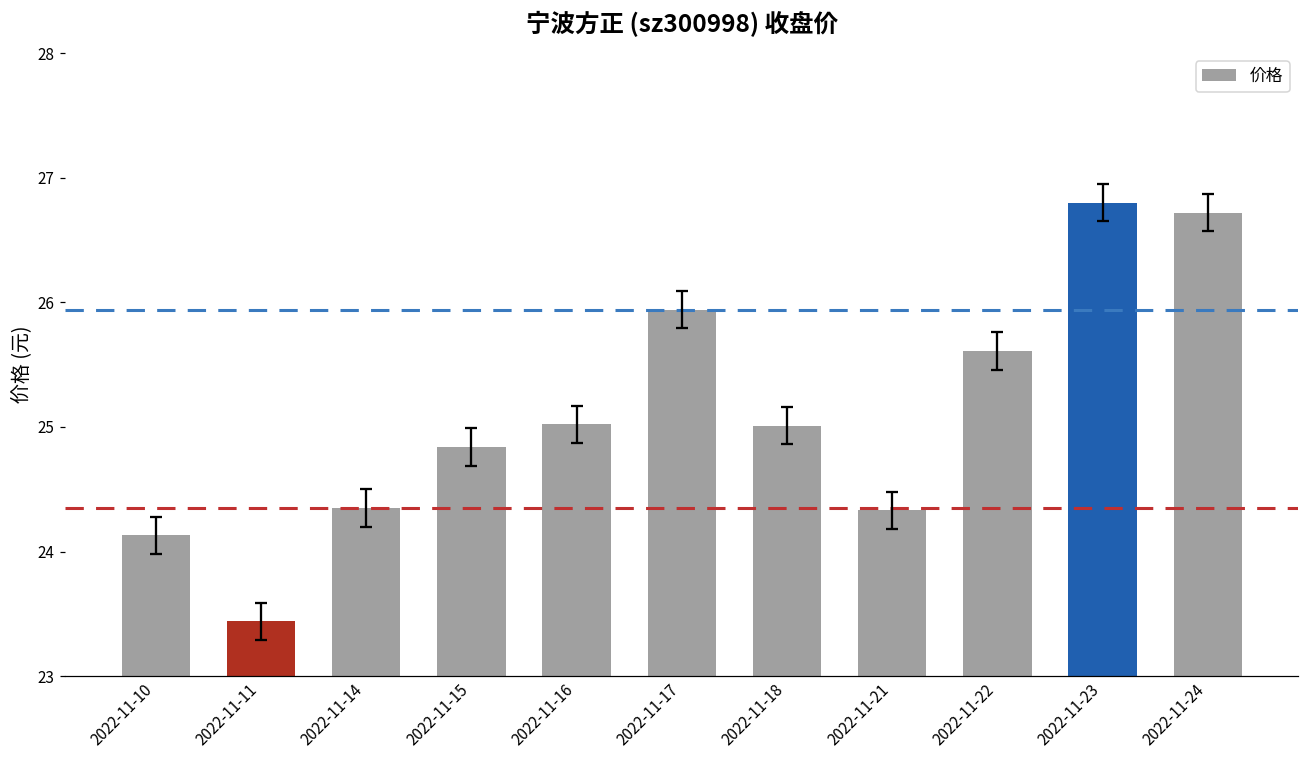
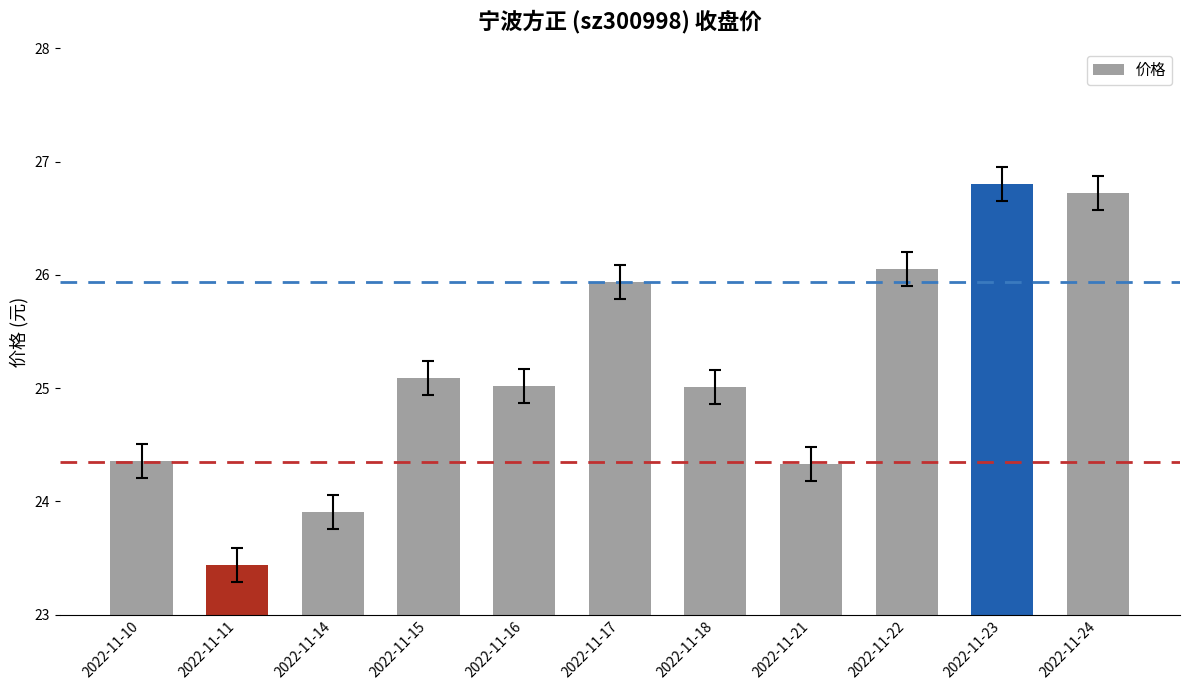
  {
    "价格": {
-     "2022-11-10": 24.13,
+     "2022-11-10": 24.36,
      "2022-11-11": 23.44,
-     "2022-11-14": 24.35,
-     "2022-11-15": 24.84,
+     "2022-11-14": 23.91,
+     "2022-11-15": 25.09,
      "2022-11-16": 25.02,
      "2022-11-17": 25.94,
      "2022-11-18": 25.01,
      "2022-11-21": 24.33,
-     "2022-11-22": 25.61,
+     "2022-11-22": 26.05,
      "2022-11-23": 26.80,
      "2022-11-24": 26.72
    }
  }
